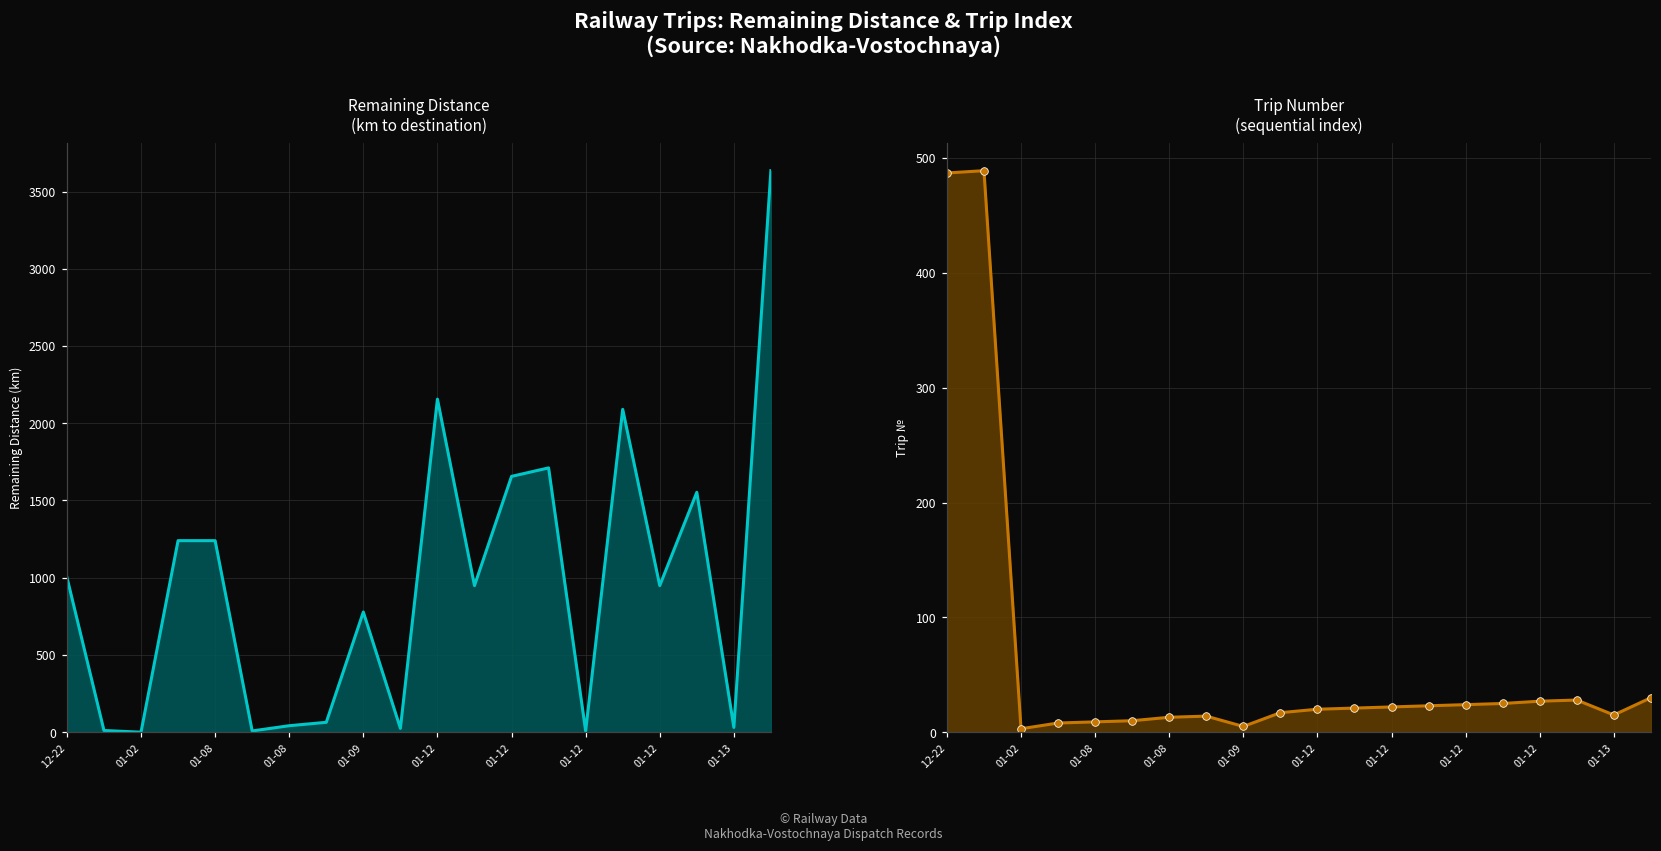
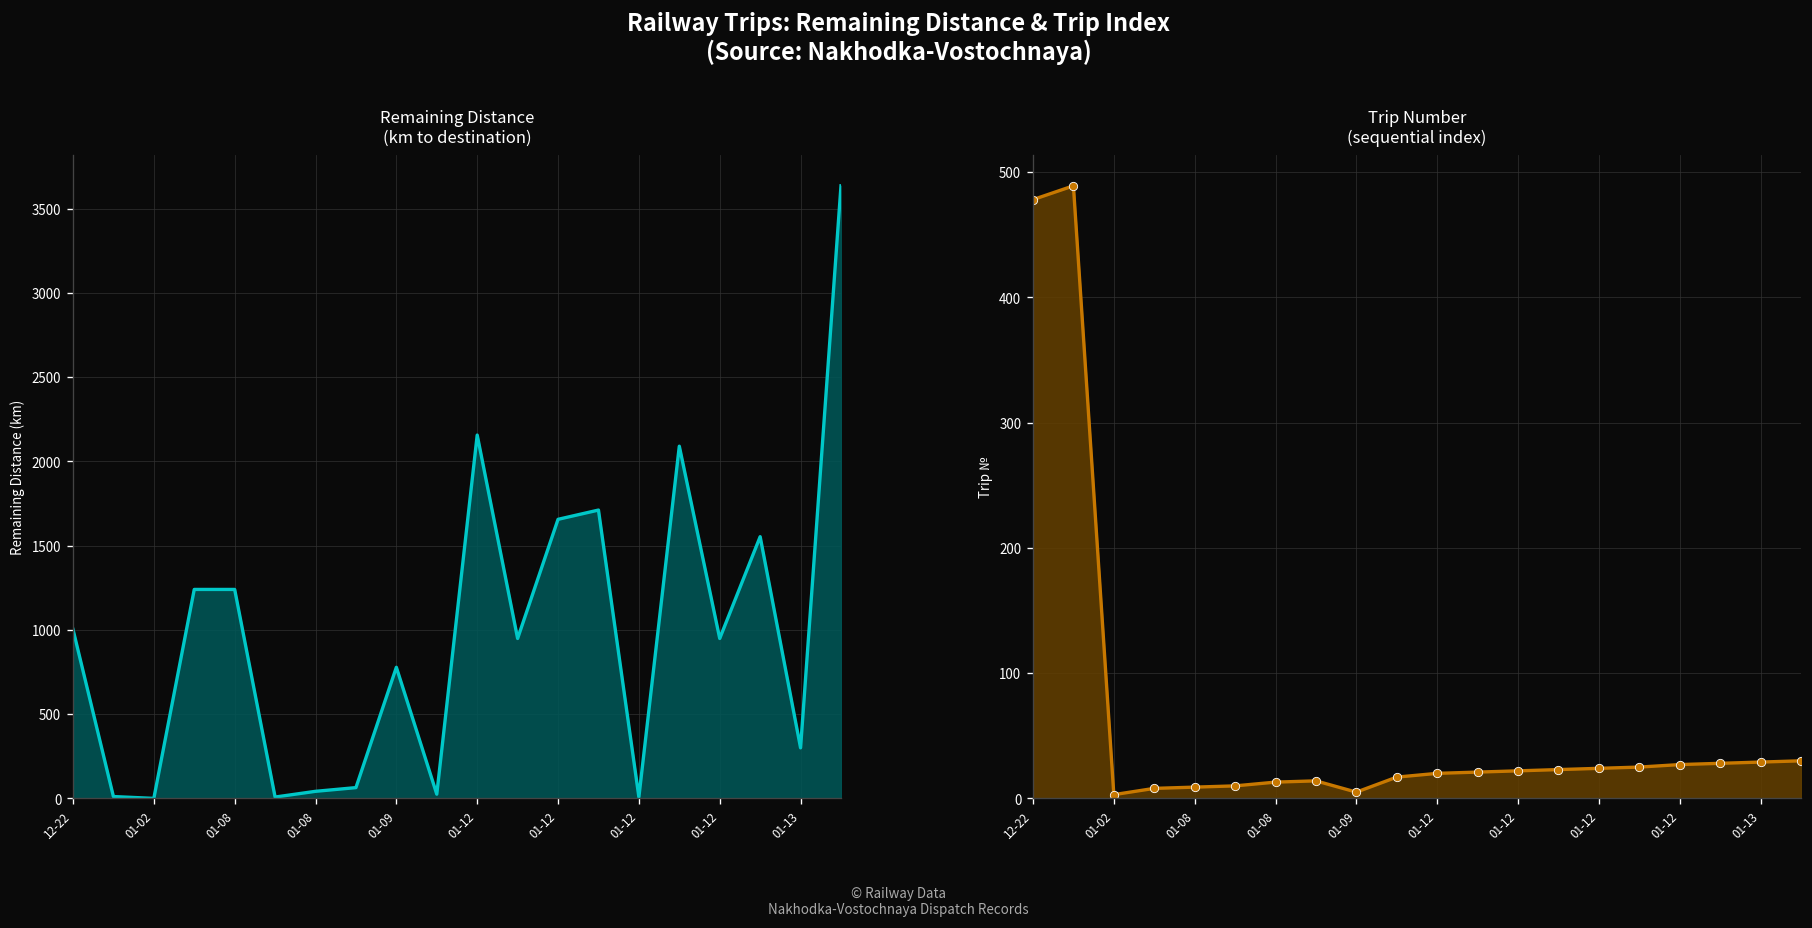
  {
    "Remaining Distance (km to destination)": {
      "12-22": 1000,
      "01-02": 0,
      "01-09": 780,
-     "01-13": 30
+     "01-13": 300
    },
    "Trip Number (sequential index)": {
-     "12-22": 487,
+     "12-22": 478,
      "01-02": 3,
      "01-09": 5,
-     "01-13": 15
+     "01-13": 29
    }
  }
